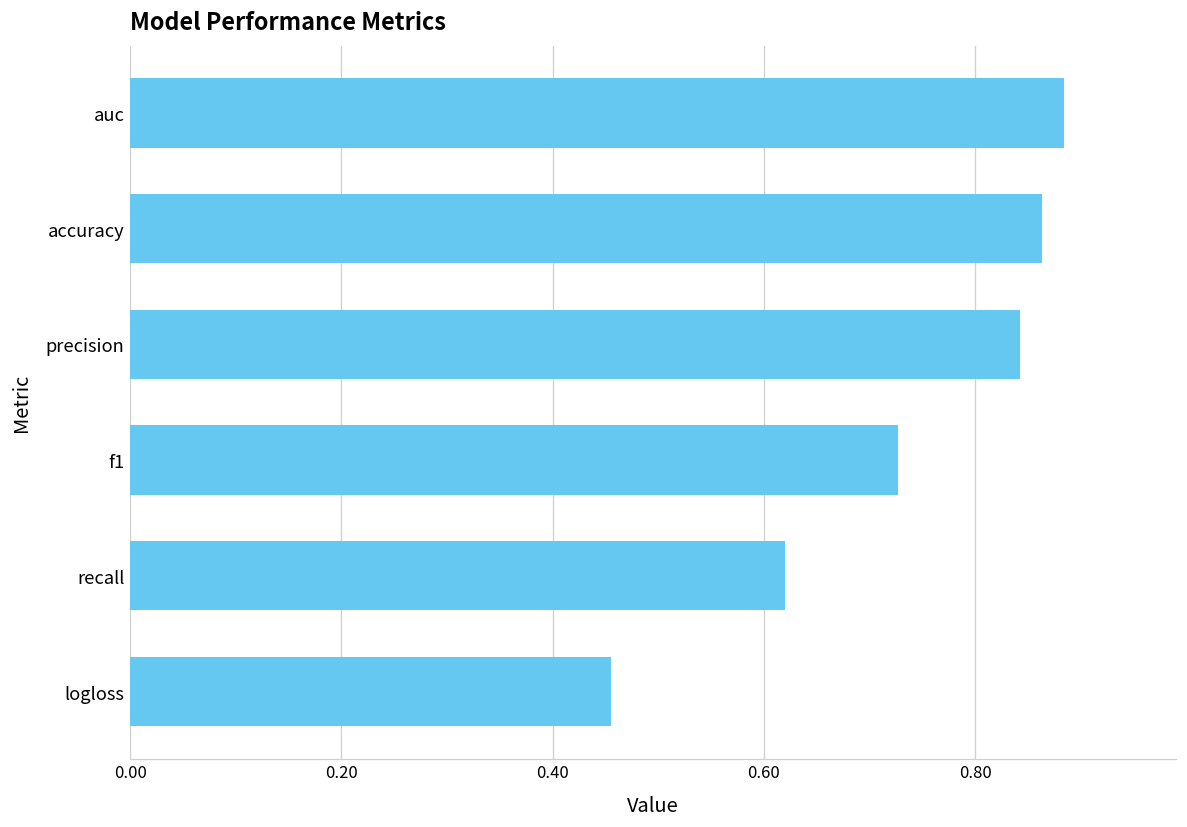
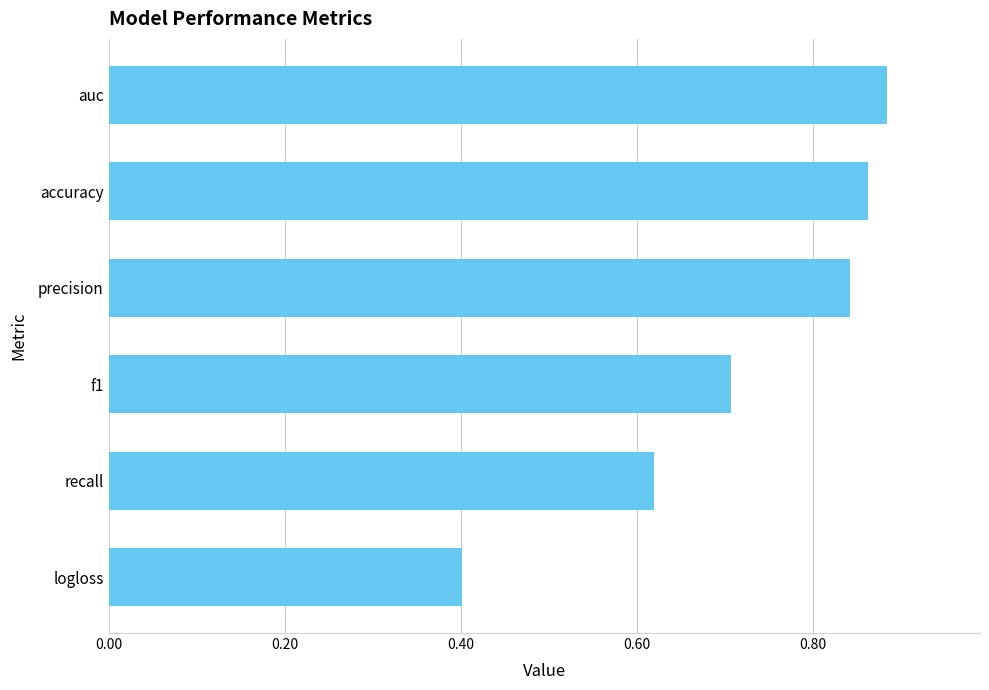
  {
    "auc": 0.88,
    "accuracy": 0.86,
    "precision": 0.84,
-   "f1": 0.73,
+   "f1": 0.71,
    "recall": 0.62,
-   "logloss": 0.46
+   "logloss": 0.40
  }
